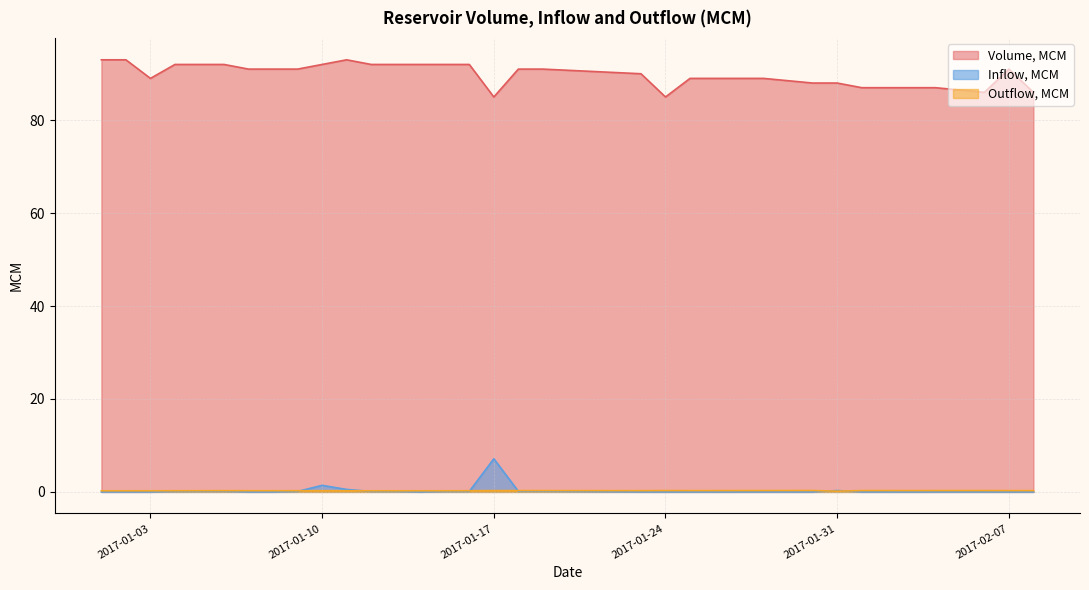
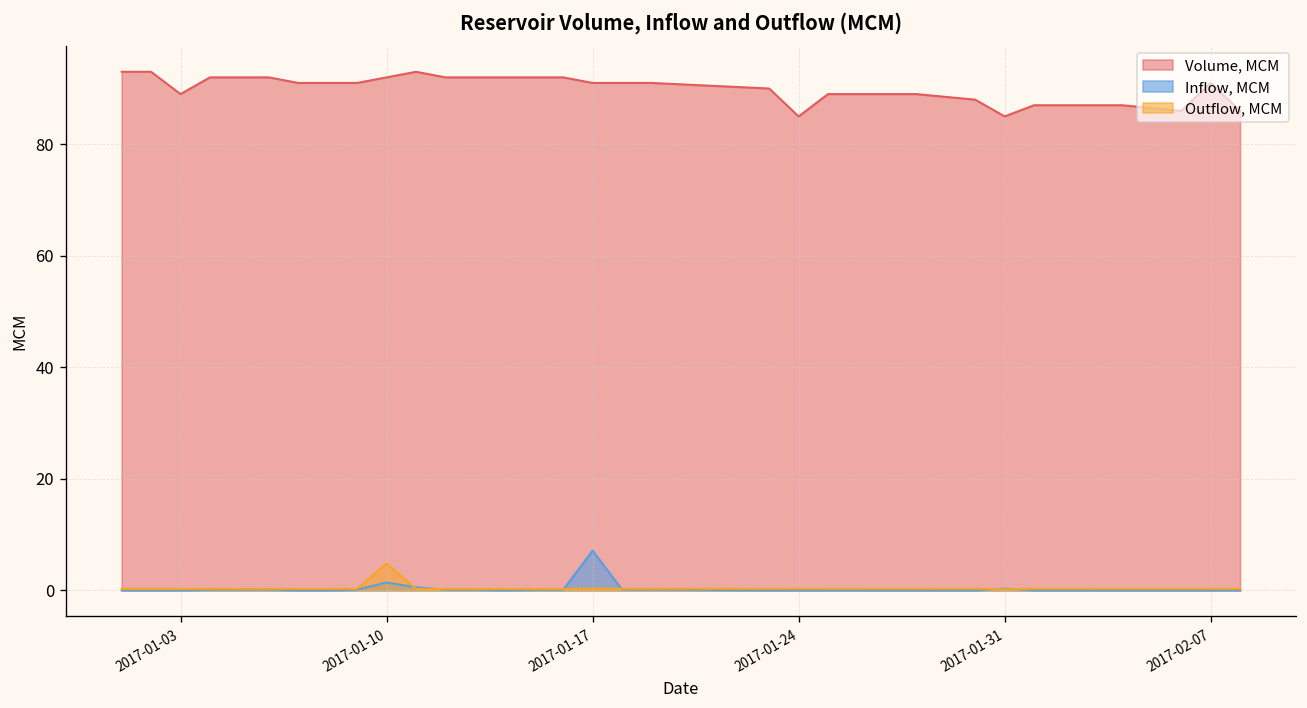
  {
    "Volume, MCM": {
      "2017-01-03": 89,
      "2017-01-10": 92,
-     "2017-01-17": 85,
+     "2017-01-17": 91,
      "2017-01-24": 85,
-     "2017-01-31": 88
+     "2017-01-31": 85
    },
    "Inflow, MCM": {
      "2017-01-10": 1,
      "2017-01-17": 7
    },
    "Outflow, MCM": {
-     "2017-01-10": 0,
+     "2017-01-10": 5,
      "2017-01-17": 0
    }
  }
